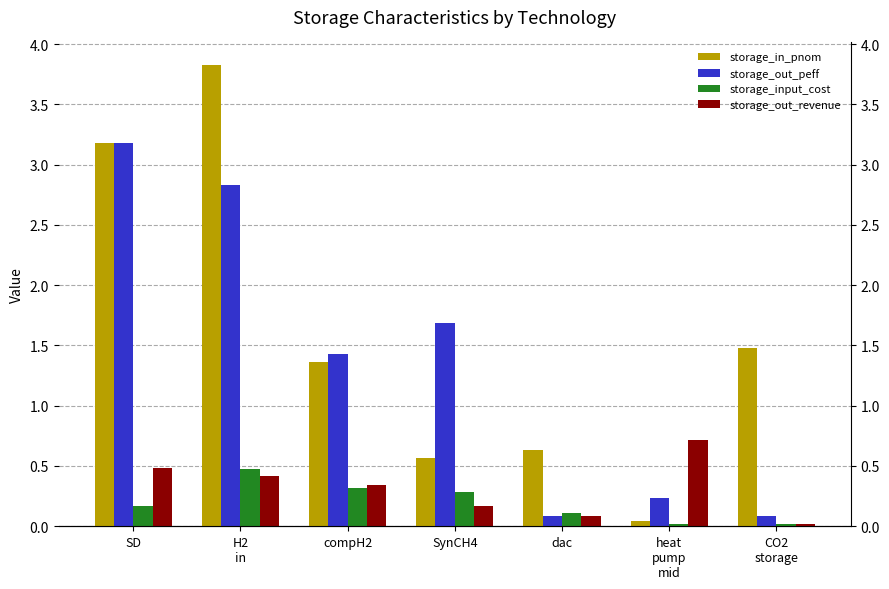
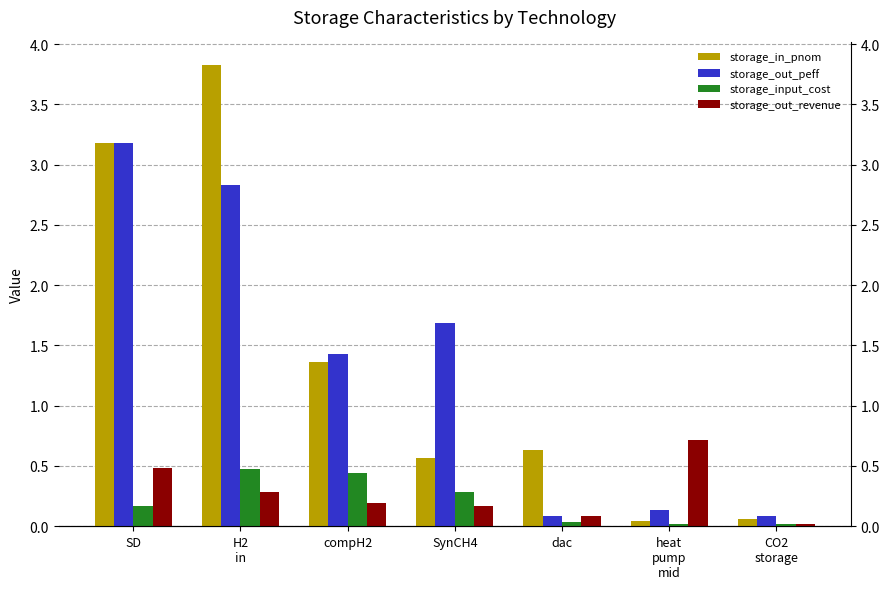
  {
    "storage_in_pnom": {
      "SD": 3.18,
      "H2 in": 3.82,
      "compH2": 1.36,
      "SynCH4": 0.56,
      "dac": 0.63,
      "heat pump mid": 0.05,
-     "CO2 storage": 1.48
+     "CO2 storage": 0.06
    },
    "storage_out_peff": {
      "SD": 3.18,
      "H2 in": 2.83,
      "compH2": 1.43,
      "SynCH4": 1.69,
      "dac": 0.09,
-     "heat pump mid": 0.23,
+     "heat pump mid": 0.13,
      "CO2 storage": 0.09
    },
    "storage_input_cost": {
      "SD": 0.17,
      "H2 in": 0.48,
-     "compH2": 0.32,
+     "compH2": 0.44,
      "SynCH4": 0.29,
-     "dac": 0.11
+     "dac": 0.04
    },
    "storage_out_revenue": {
      "SD": 0.48,
-     "H2 in": 0.42,
-     "compH2": 0.34,
+     "H2 in": 0.29,
+     "compH2": 0.19,
      "SynCH4": 0.17,
      "dac": 0.09,
      "heat pump mid": 0.71
    }
  }
